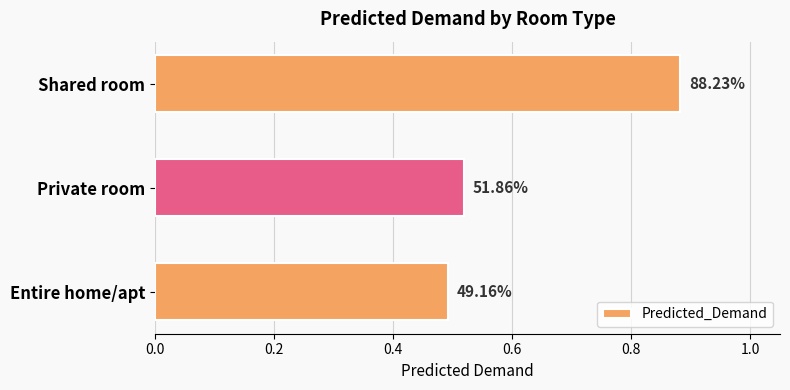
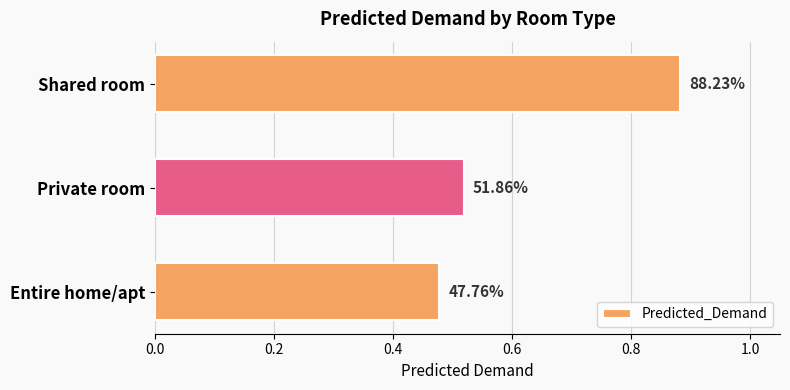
  {
    "Shared room": "88.23%",
    "Private room": "51.86%",
-   "Entire home/apt": "49.16%"
+   "Entire home/apt": "47.76%"
  }
